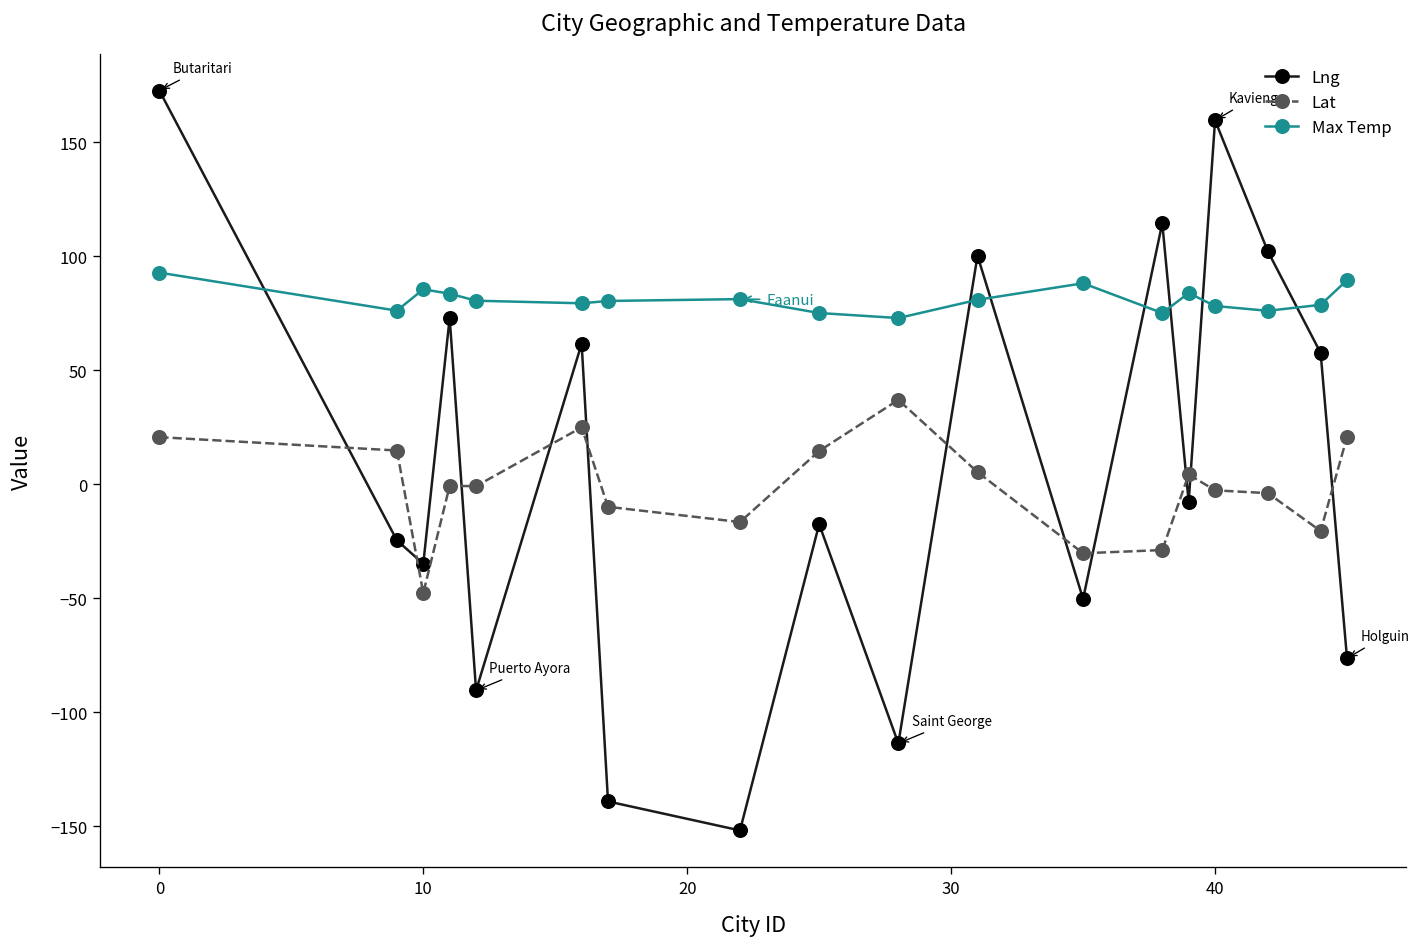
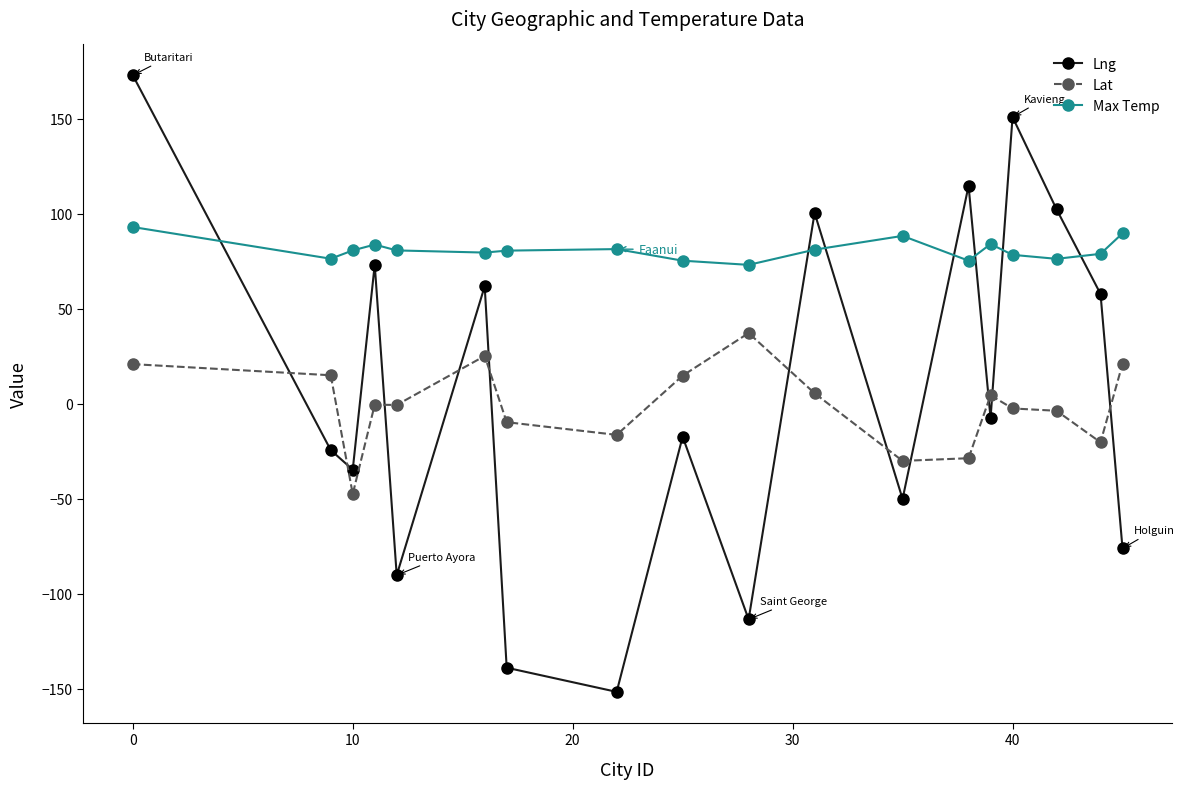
  {
    "Lng": {
      "0": 173,
      "10": -35,
-     "40": 160
+     "40": 151
    },
    "Lat": {
      "0": 21,
      "10": -48,
      "40": -3
    },
    "Max Temp": {
      "0": 93,
-     "10": 86,
+     "10": 81,
      "40": 78
    }
  }
